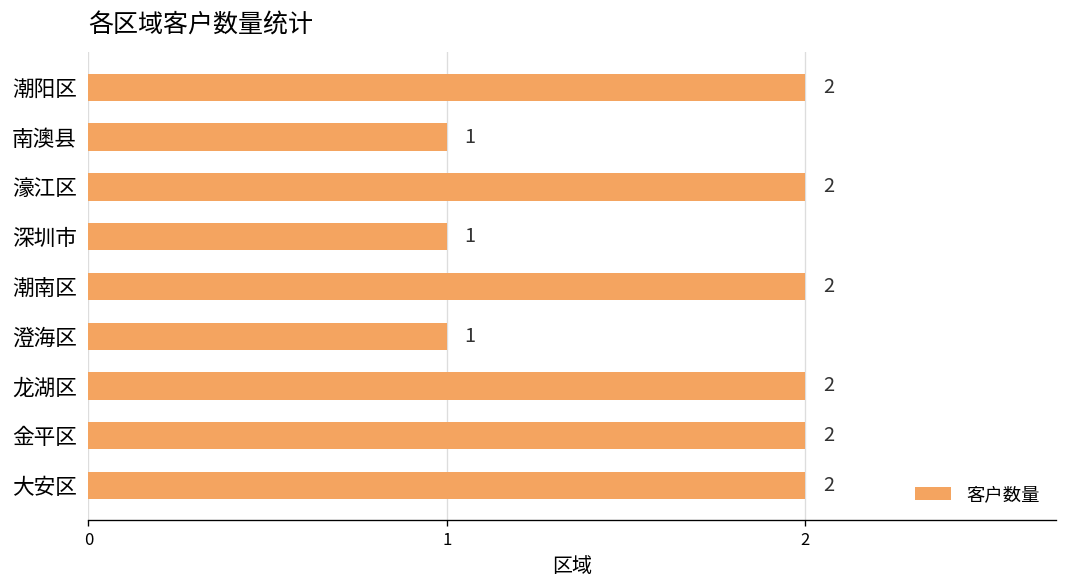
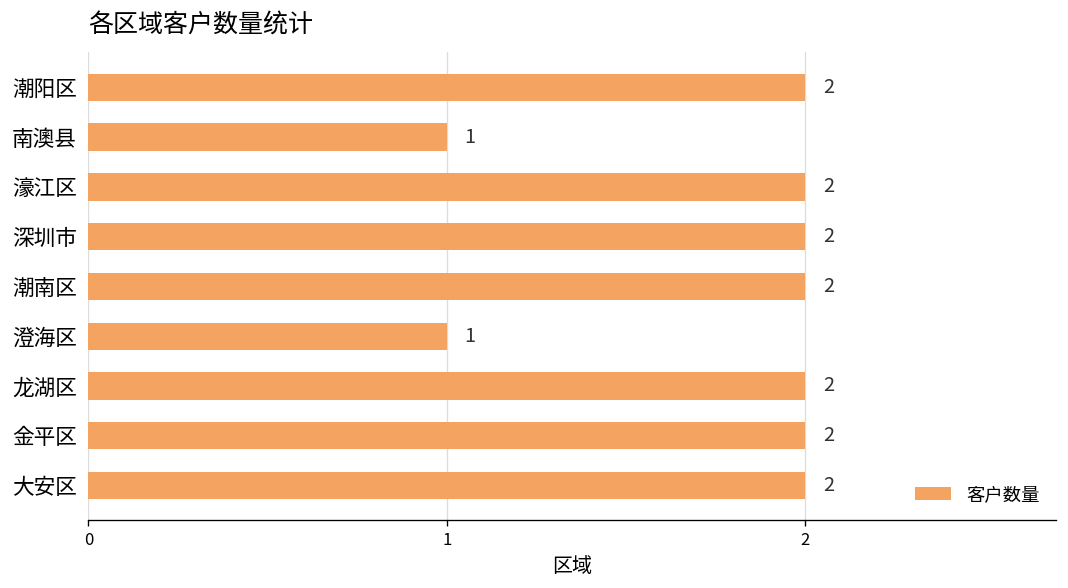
  {
    "潮阳区": 2,
    "南澳县": 1,
    "濠江区": 2,
-   "深圳市": 1,
+   "深圳市": 2,
    "潮南区": 2,
    "澄海区": 1,
    "龙湖区": 2,
    "金平区": 2,
    "大安区": 2
  }
